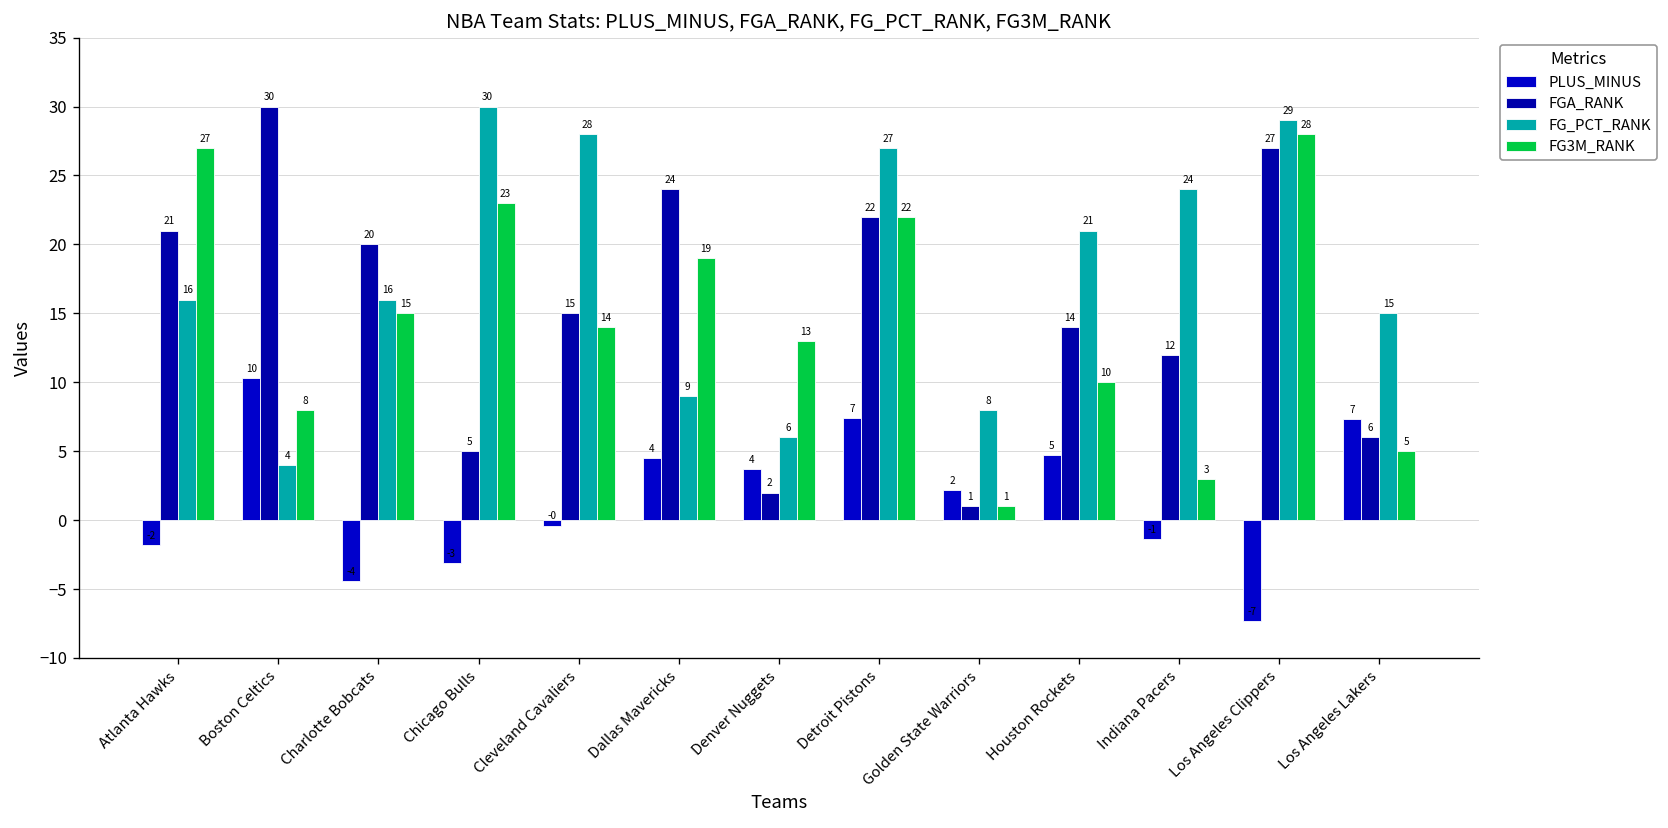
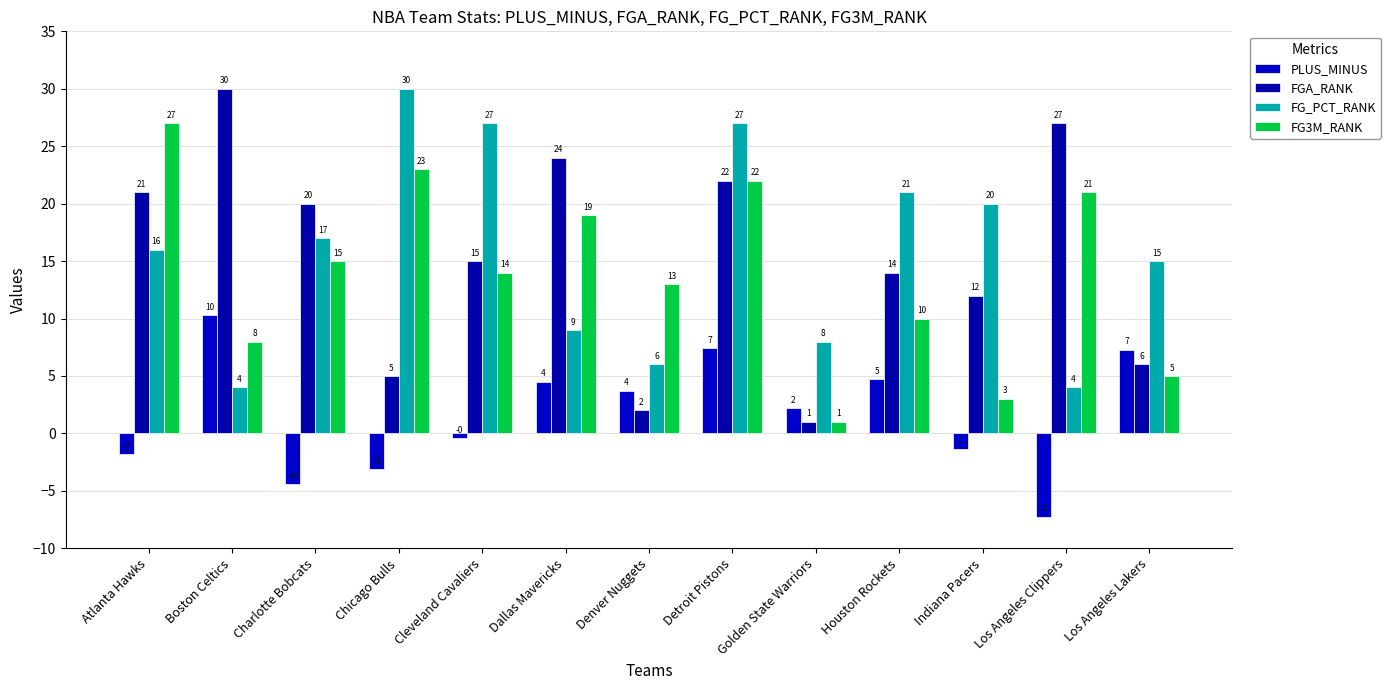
  {
    "FG_PCT_RANK": {
      "Atlanta Hawks": 16,
      "Boston Celtics": 4,
-     "Charlotte Bobcats": 16,
+     "Charlotte Bobcats": 17,
      "Chicago Bulls": 30,
-     "Cleveland Cavaliers": 28,
+     "Cleveland Cavaliers": 27,
      "Dallas Mavericks": 9,
      "Denver Nuggets": 6,
      "Detroit Pistons": 27,
      "Golden State Warriors": 8,
      "Houston Rockets": 21,
-     "Indiana Pacers": 24,
-     "Los Angeles Clippers": 29,
+     "Indiana Pacers": 20,
+     "Los Angeles Clippers": 4,
      "Los Angeles Lakers": 15
    },
    "FG3M_RANK": {
      "Atlanta Hawks": 27,
      "Boston Celtics": 8,
      "Charlotte Bobcats": 15,
      "Chicago Bulls": 23,
      "Cleveland Cavaliers": 14,
      "Dallas Mavericks": 19,
      "Denver Nuggets": 13,
      "Detroit Pistons": 22,
      "Golden State Warriors": 1,
      "Houston Rockets": 10,
      "Indiana Pacers": 3,
-     "Los Angeles Clippers": 28,
+     "Los Angeles Clippers": 21,
      "Los Angeles Lakers": 5
    }
  }
